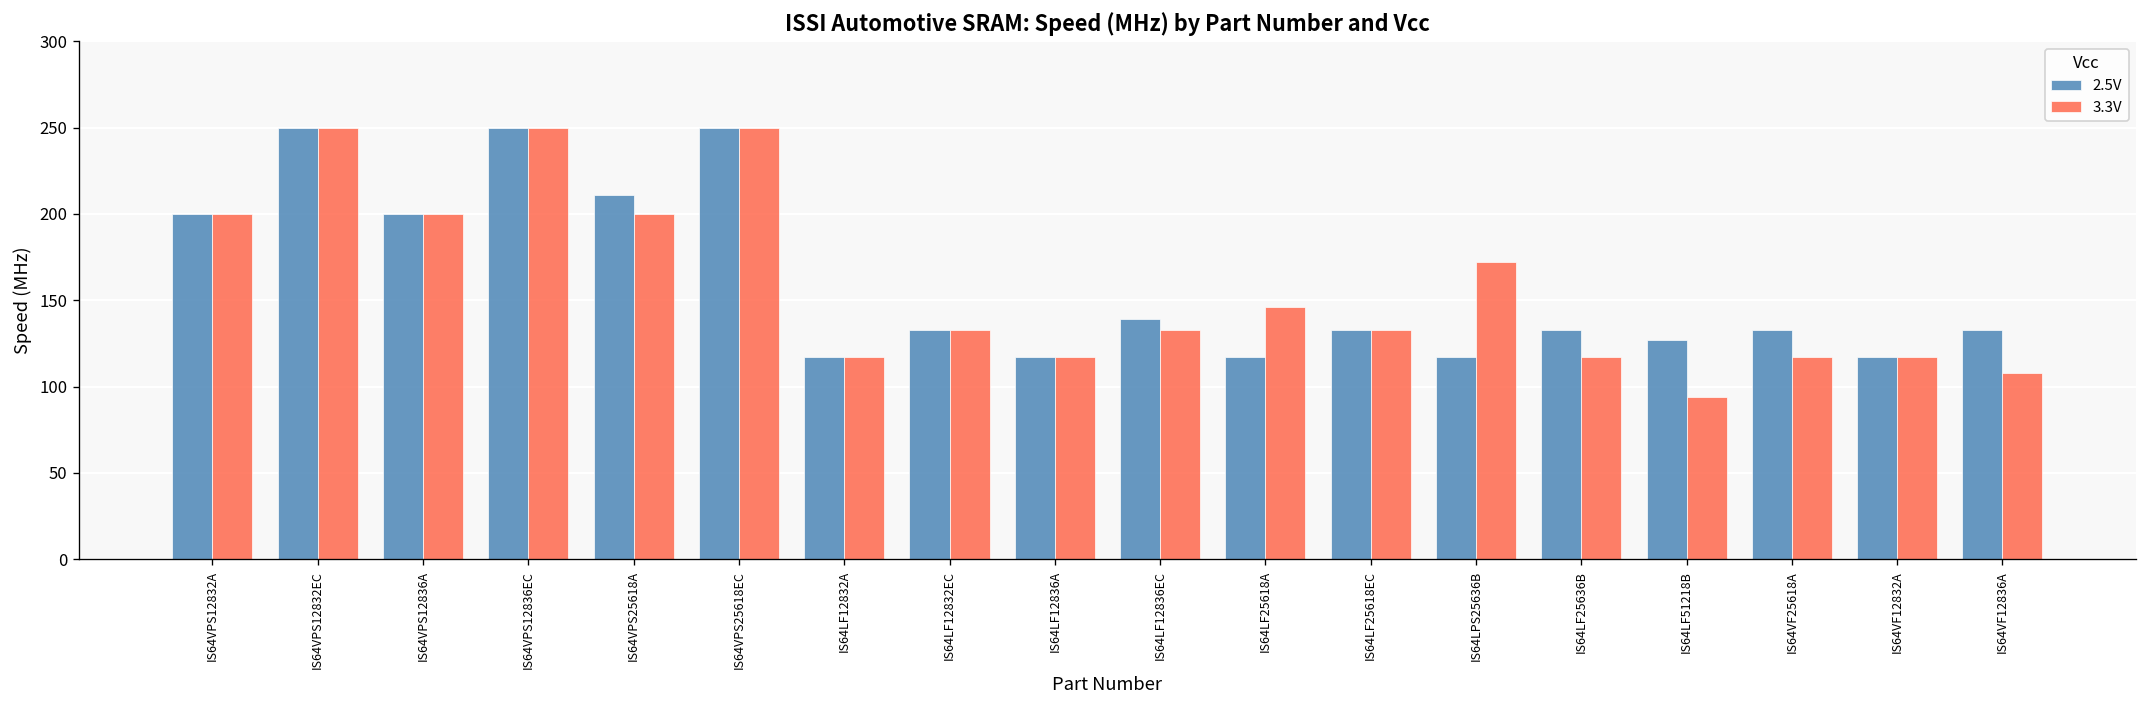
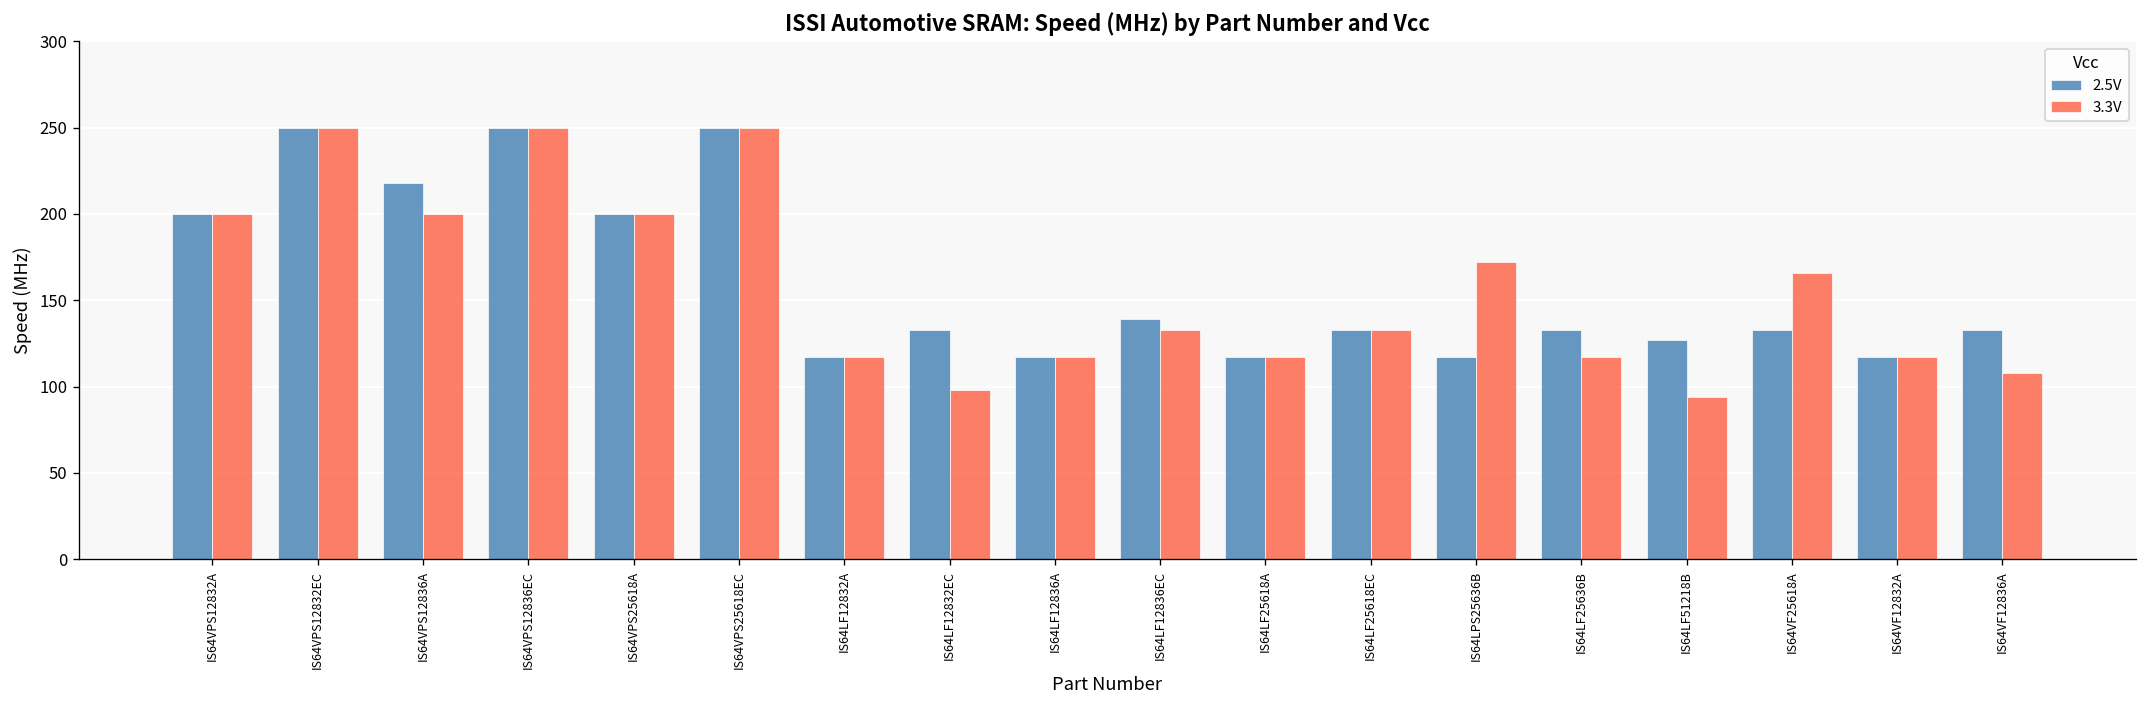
  {
    "2.5V": {
      "IS64VPS12832A": 200,
      "IS64VPS12832EC": 250,
-     "IS64VPS12836A": 200,
+     "IS64VPS12836A": 218,
      "IS64VPS12836EC": 250,
-     "IS64VPS25618A": 211,
+     "IS64VPS25618A": 200,
      "IS64VPS25618EC": 250,
      "IS64LF12832A": 117,
      "IS64LF12832EC": 133,
      "IS64LF12836A": 117,
      "IS64LF12836EC": 139,
      "IS64LF25618A": 117,
      "IS64LF25618EC": 133,
      "IS64LPS25636B": 117,
      "IS64LF25636B": 133,
      "IS64LF51218B": 127,
      "IS64VF25618A": 133,
      "IS64VF12832A": 117,
      "IS64VF12836A": 133
    },
    "3.3V": {
      "IS64VPS12832A": 200,
      "IS64VPS12832EC": 250,
      "IS64VPS12836A": 200,
      "IS64VPS12836EC": 250,
      "IS64VPS25618A": 200,
      "IS64VPS25618EC": 250,
      "IS64LF12832A": 117,
-     "IS64LF12832EC": 133,
+     "IS64LF12832EC": 98,
      "IS64LF12836A": 117,
      "IS64LF12836EC": 133,
-     "IS64LF25618A": 146,
+     "IS64LF25618A": 117,
      "IS64LF25618EC": 133,
      "IS64LPS25636B": 172,
      "IS64LF25636B": 117,
      "IS64LF51218B": 94,
-     "IS64VF25618A": 117,
+     "IS64VF25618A": 166,
      "IS64VF12832A": 117,
      "IS64VF12836A": 108
    }
  }
